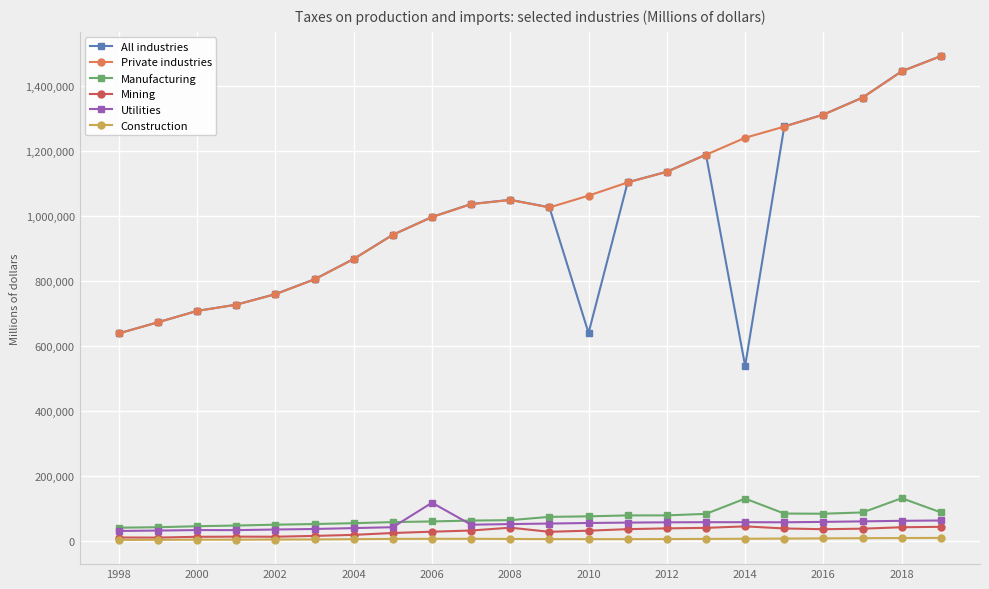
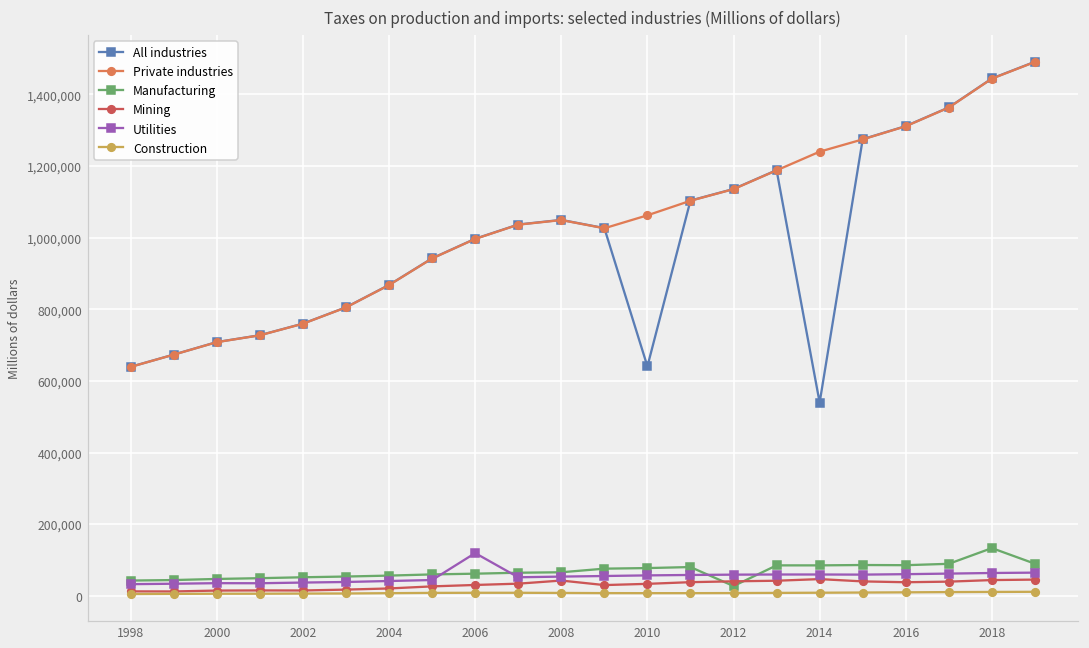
  {
    "All industries": {
      "2010": "640,000",
      "2014": "540,000"
    },
    "Manufacturing": {
      "1998": "40,000",
      "2000": "50,000",
      "2002": "50,000",
      "2004": "60,000",
      "2006": "60,000",
      "2008": "70,000",
      "2010": "80,000",
-     "2012": "80,000",
-     "2014": "130,000",
+     "2012": "30,000",
+     "2014": "80,000",
      "2016": "90,000",
      "2018": "130,000"
    },
    "Utilities": {
      "1998": "30,000",
      "2000": "40,000",
      "2002": "40,000",
      "2004": "40,000",
      "2006": "120,000",
      "2008": "50,000",
      "2010": "60,000",
      "2012": "60,000",
      "2014": "60,000",
      "2016": "60,000",
      "2018": "60,000"
    }
  }
